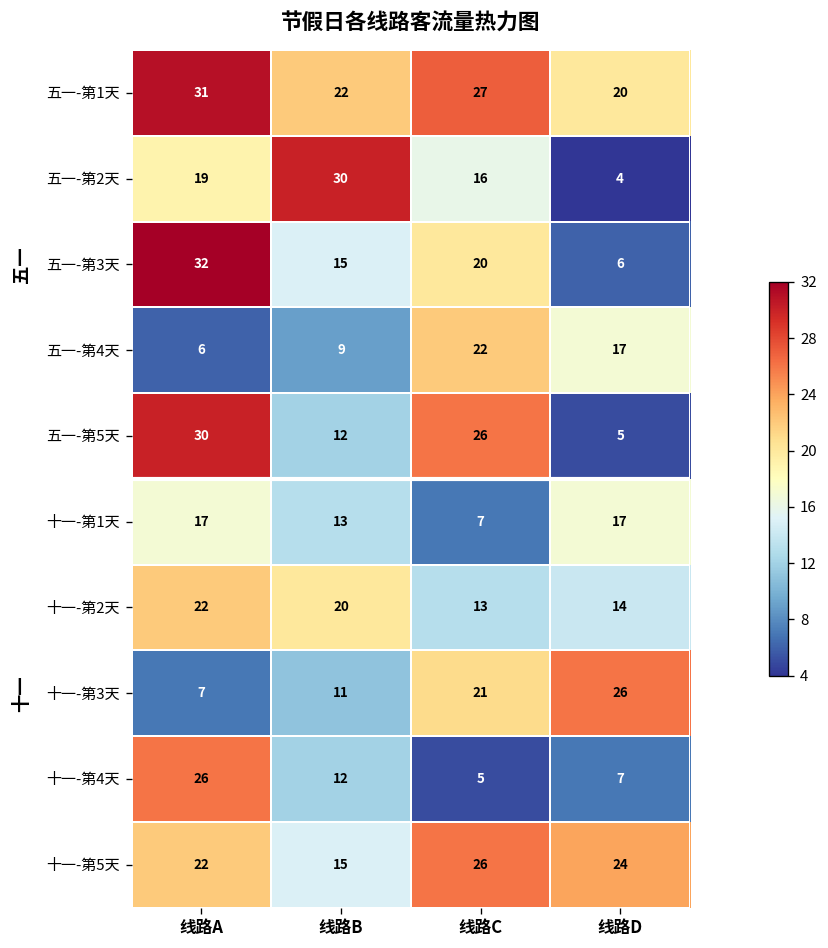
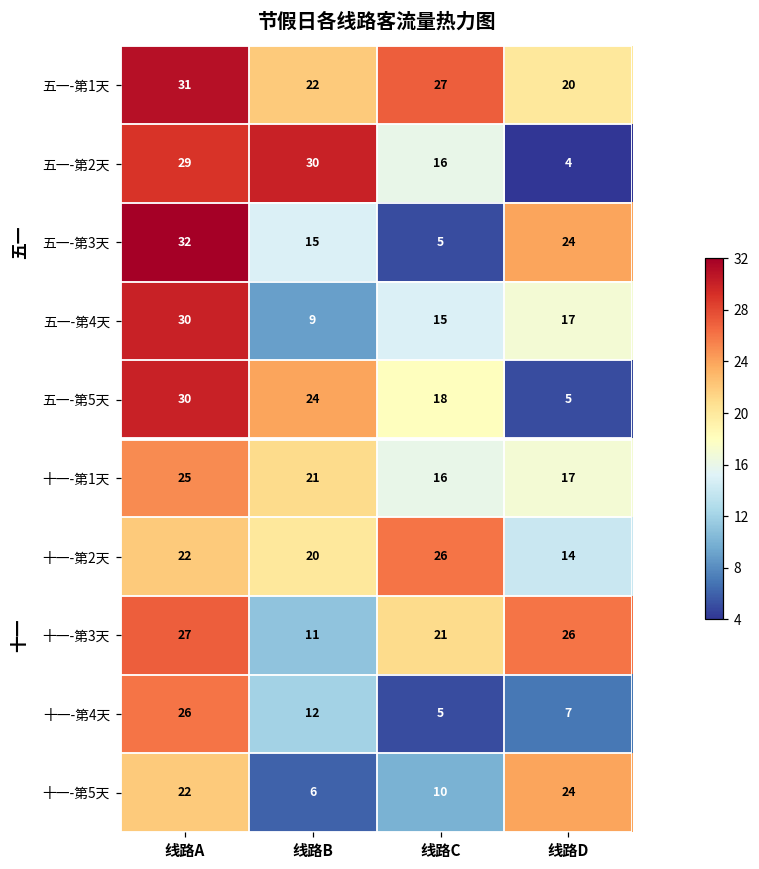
  {
    "五一-第1天": {
      "线路A": 31,
      "线路B": 22,
      "线路C": 27,
      "线路D": 20
    },
    "五一-第2天": {
-     "线路A": 19,
+     "线路A": 29,
      "线路B": 30,
      "线路C": 16,
      "线路D": 4
    },
    "五一-第3天": {
      "线路A": 32,
      "线路B": 15,
-     "线路C": 20,
-     "线路D": 6
+     "线路C": 5,
+     "线路D": 24
    },
    "五一-第4天": {
-     "线路A": 6,
+     "线路A": 30,
      "线路B": 9,
-     "线路C": 22,
+     "线路C": 15,
      "线路D": 17
    },
    "五一-第5天": {
      "线路A": 30,
-     "线路B": 12,
-     "线路C": 26,
+     "线路B": 24,
+     "线路C": 18,
      "线路D": 5
    },
    "十一-第1天": {
-     "线路A": 17,
-     "线路B": 13,
-     "线路C": 7,
+     "线路A": 25,
+     "线路B": 21,
+     "线路C": 16,
      "线路D": 17
    },
    "十一-第2天": {
      "线路A": 22,
      "线路B": 20,
-     "线路C": 13,
+     "线路C": 26,
      "线路D": 14
    },
    "十一-第3天": {
-     "线路A": 7,
+     "线路A": 27,
      "线路B": 11,
      "线路C": 21,
      "线路D": 26
    },
    "十一-第4天": {
      "线路A": 26,
      "线路B": 12,
      "线路C": 5,
      "线路D": 7
    },
    "十一-第5天": {
      "线路A": 22,
-     "线路B": 15,
-     "线路C": 26,
+     "线路B": 6,
+     "线路C": 10,
      "线路D": 24
    }
  }
